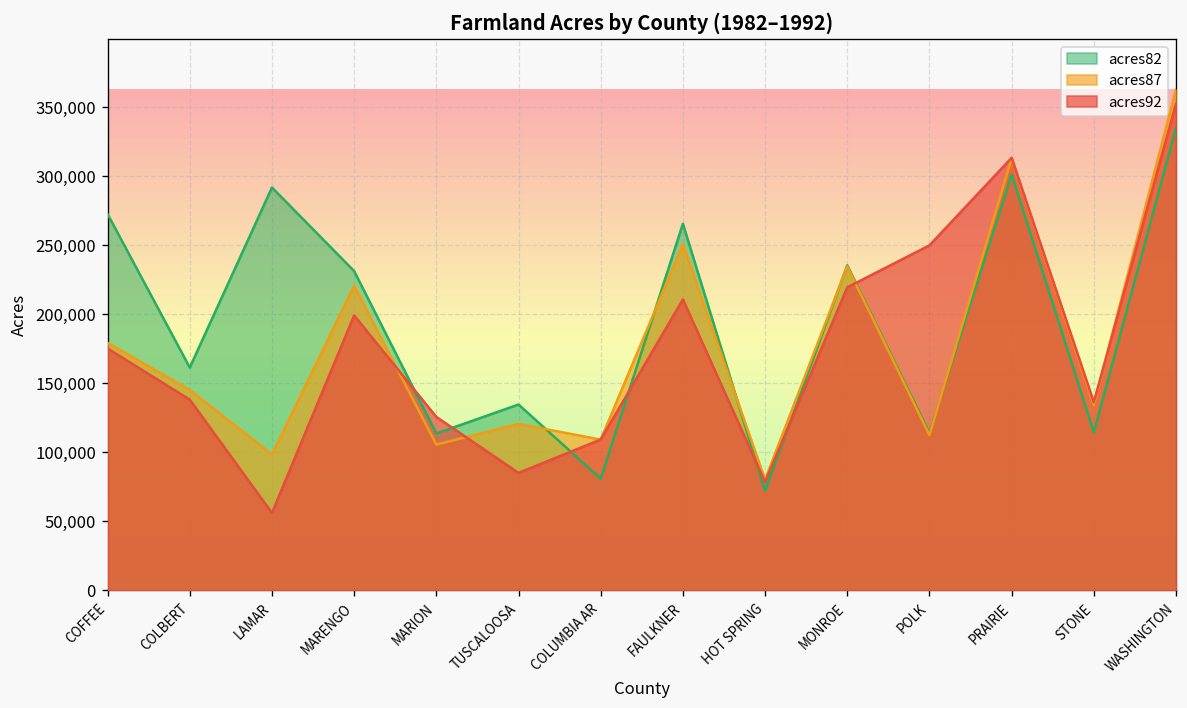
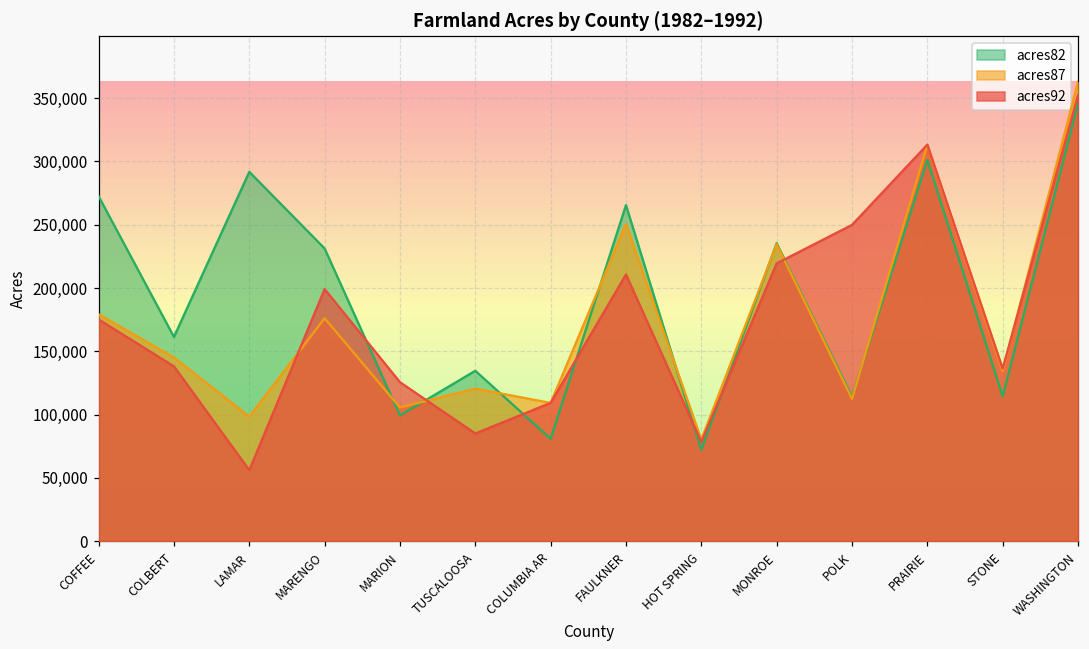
  {
    "acres82": {
      "COFFEE": "272,000",
      "COLBERT": "161,000",
      "LAMAR": "292,000",
      "MARENGO": "231,000",
-     "MARION": "114,000",
+     "MARION": "99,000",
      "TUSCALOOSA": "135,000",
      "COLUMBIA AR": "81,000",
      "FAULKNER": "265,000",
      "HOT SPRING": "72,000",
      "PRAIRIE": "301,000",
      "STONE": "114,000",
-     "WASHINGTON": "335,000"
+     "WASHINGTON": "346,000"
    },
    "acres87": {
      "COFFEE": "179,000",
      "COLBERT": "145,000",
      "LAMAR": "98,000",
-     "MARENGO": "221,000",
+     "MARENGO": "176,000",
      "MARION": "106,000",
      "TUSCALOOSA": "121,000",
      "FAULKNER": "251,000",
      "WASHINGTON": "363,000"
    },
    "acres92": {
      "COFFEE": "175,000",
      "COLBERT": "138,000",
      "LAMAR": "56,000",
      "MARENGO": "199,000",
      "MARION": "126,000",
      "TUSCALOOSA": "85,000",
      "FAULKNER": "211,000",
      "MONROE": "219,000",
      "POLK": "250,000",
      "WASHINGTON": "352,000"
    }
  }
